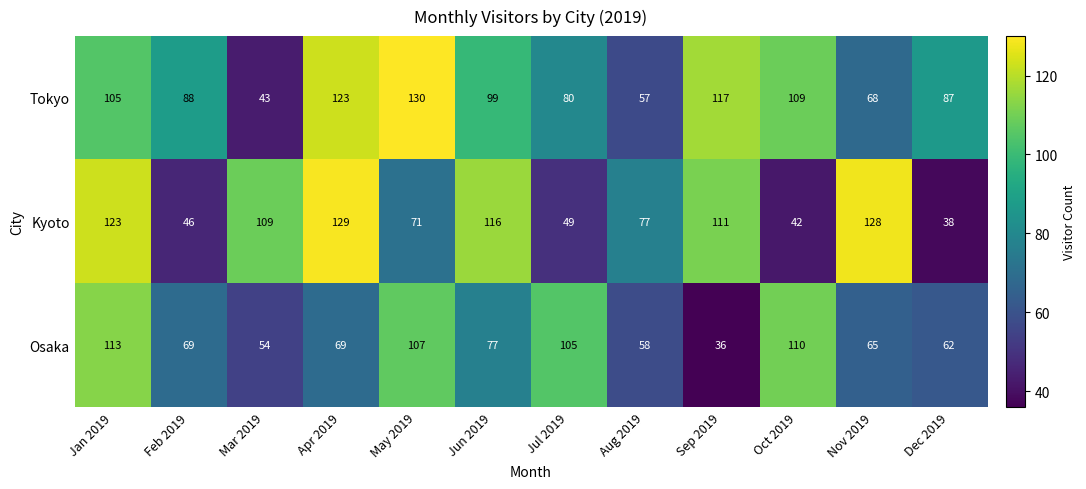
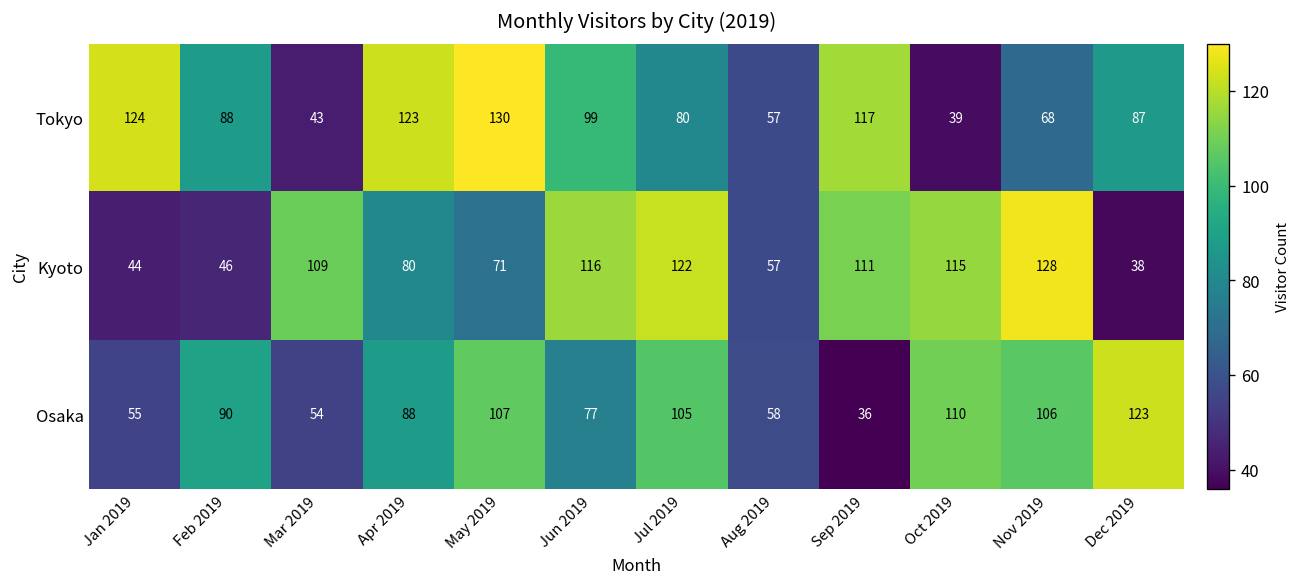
  {
    "Tokyo": {
-     "Jan 2019": 105,
+     "Jan 2019": 124,
      "Feb 2019": 88,
      "Mar 2019": 43,
      "Apr 2019": 123,
      "May 2019": 130,
      "Jun 2019": 99,
      "Jul 2019": 80,
      "Aug 2019": 57,
      "Sep 2019": 117,
-     "Oct 2019": 109,
+     "Oct 2019": 39,
      "Nov 2019": 68,
      "Dec 2019": 87
    },
    "Kyoto": {
-     "Jan 2019": 123,
+     "Jan 2019": 44,
      "Feb 2019": 46,
      "Mar 2019": 109,
-     "Apr 2019": 129,
+     "Apr 2019": 80,
      "May 2019": 71,
      "Jun 2019": 116,
-     "Jul 2019": 49,
-     "Aug 2019": 77,
+     "Jul 2019": 122,
+     "Aug 2019": 57,
      "Sep 2019": 111,
-     "Oct 2019": 42,
+     "Oct 2019": 115,
      "Nov 2019": 128,
      "Dec 2019": 38
    },
    "Osaka": {
-     "Jan 2019": 113,
-     "Feb 2019": 69,
+     "Jan 2019": 55,
+     "Feb 2019": 90,
      "Mar 2019": 54,
-     "Apr 2019": 69,
+     "Apr 2019": 88,
      "May 2019": 107,
      "Jun 2019": 77,
      "Jul 2019": 105,
      "Aug 2019": 58,
      "Sep 2019": 36,
      "Oct 2019": 110,
-     "Nov 2019": 65,
-     "Dec 2019": 62
+     "Nov 2019": 106,
+     "Dec 2019": 123
    }
  }
